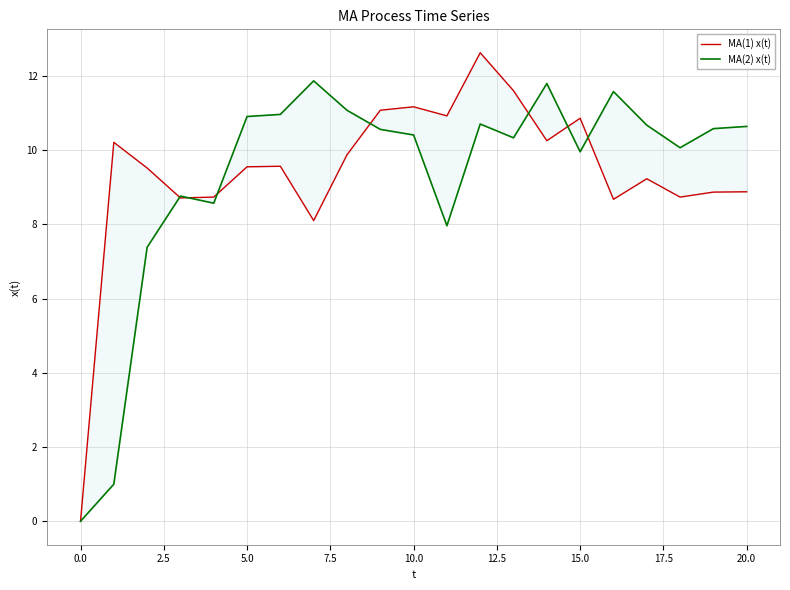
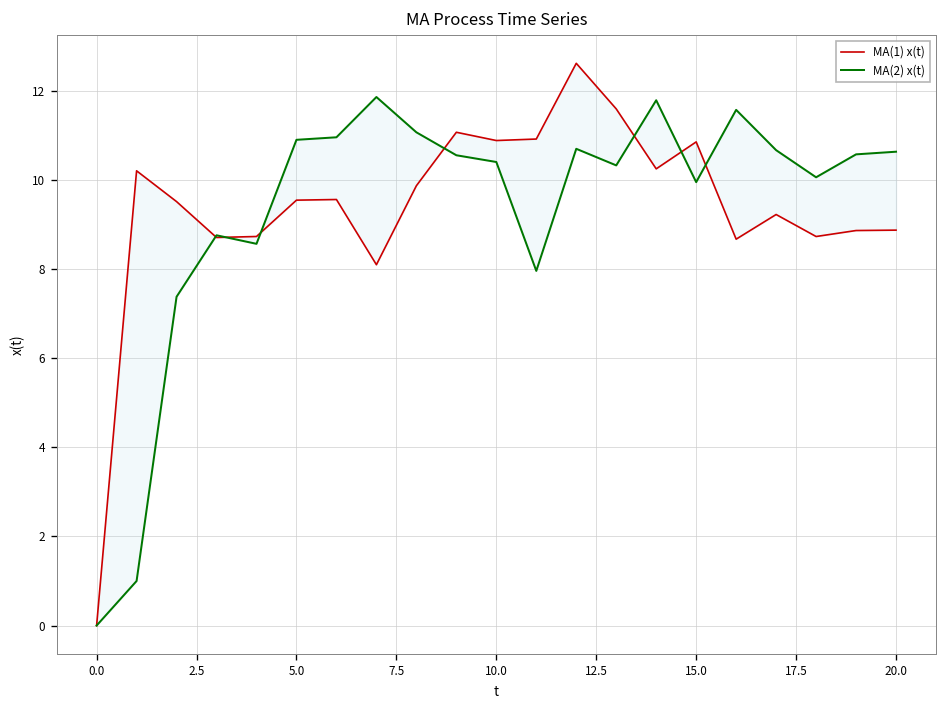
  {
    "MA(1) x(t)": {
      "5.0": 9.5,
-     "10.0": 11.2,
+     "10.0": 10.9,
      "20.0": 8.9
    },
    "MA(2) x(t)": {
      "10.0": 10.4,
      "15.0": 10.0
    }
  }
